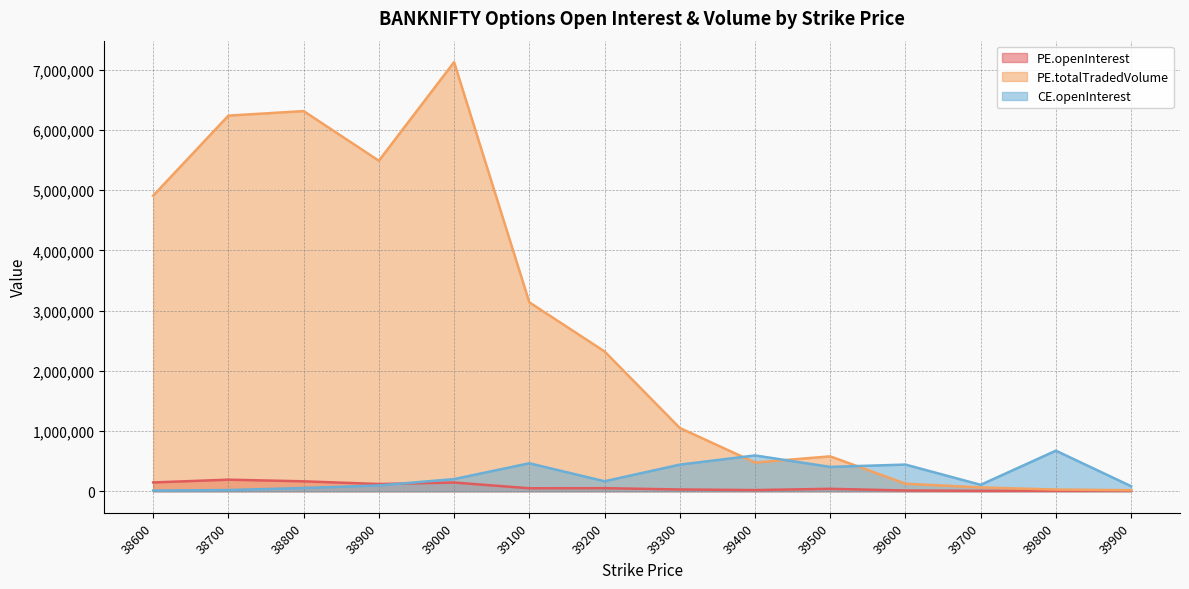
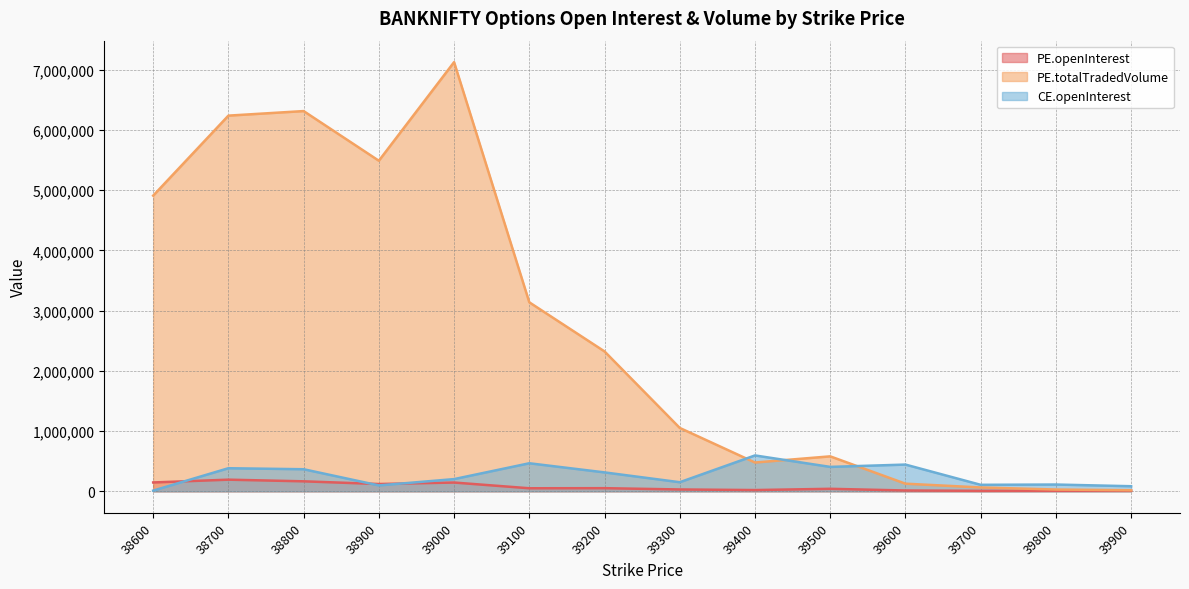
  {
    "CE.openInterest": {
      "38600": "0",
-     "38700": "0",
-     "38800": "100,000",
+     "38700": "400,000",
+     "38800": "400,000",
      "39000": "200,000",
      "39100": "500,000",
-     "39200": "200,000",
-     "39300": "400,000",
+     "39200": "300,000",
+     "39300": "200,000",
      "39400": "600,000",
      "39500": "400,000",
      "39600": "400,000",
      "39700": "100,000",
-     "39800": "700,000",
+     "39800": "100,000",
      "39900": "100,000"
    }
  }
